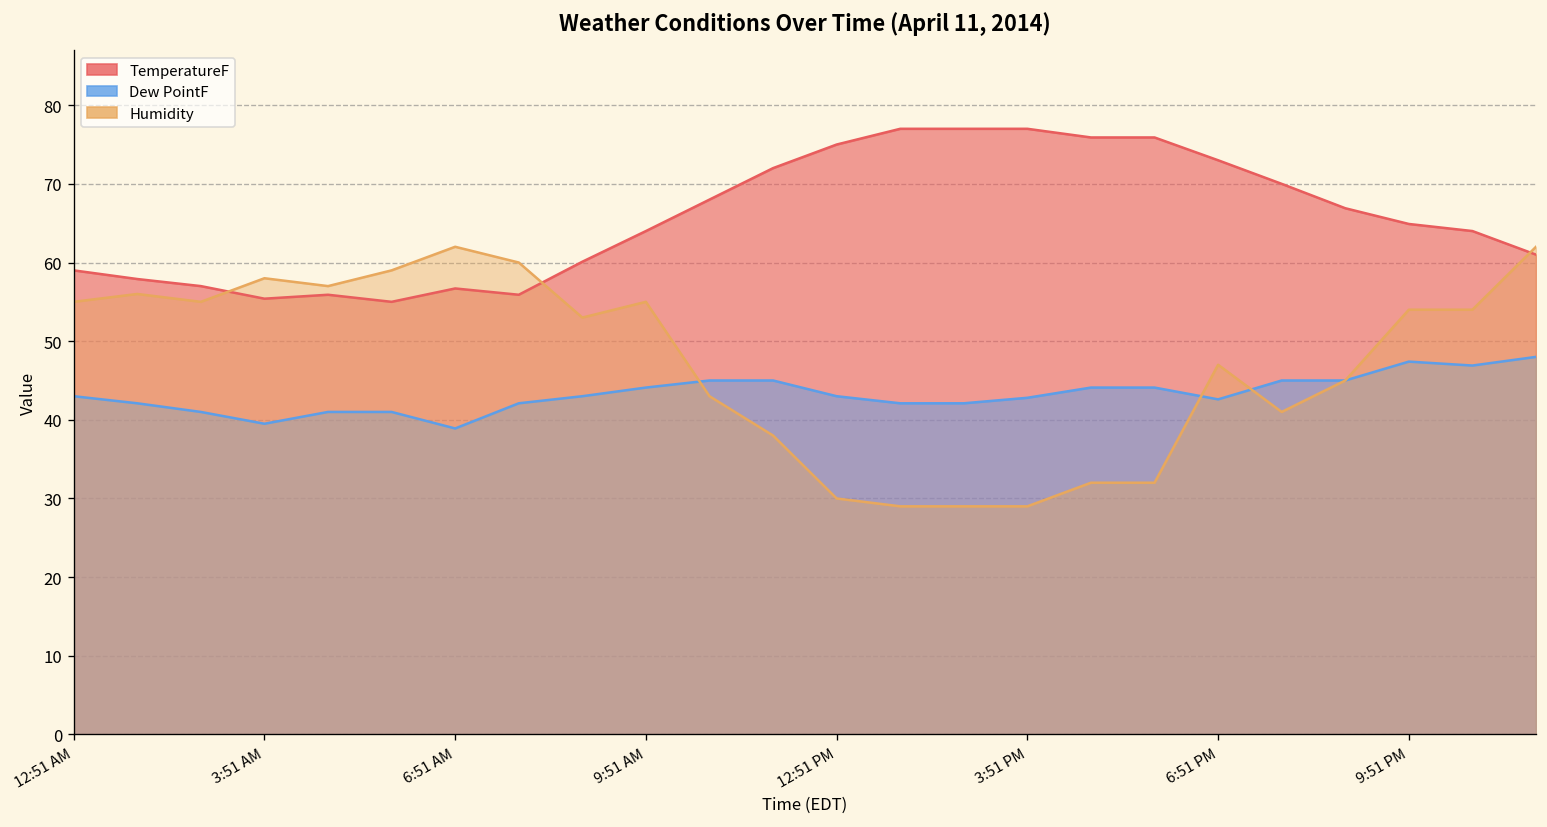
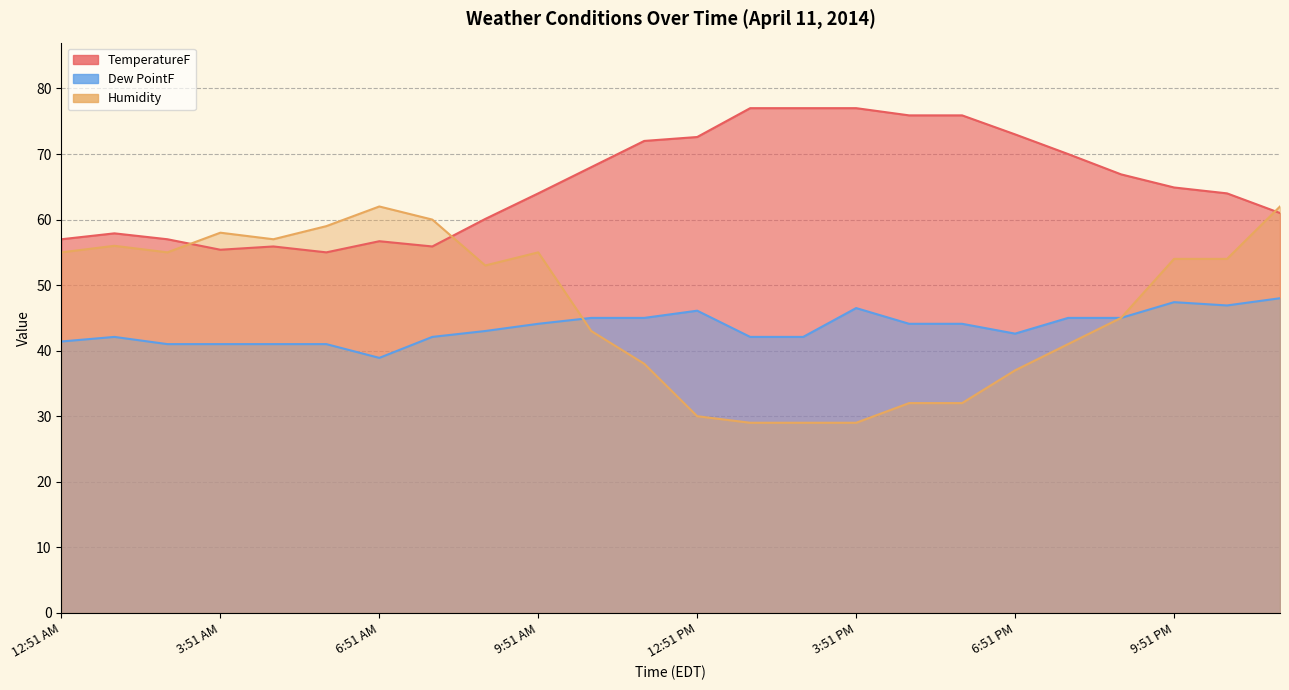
  {
    "TemperatureF": {
-     "12:51 AM": 59,
+     "12:51 AM": 57,
      "3:51 AM": 55,
      "6:51 AM": 57,
      "9:51 AM": 64,
-     "12:51 PM": 75,
+     "12:51 PM": 73,
      "3:51 PM": 77,
      "6:51 PM": 73,
      "9:51 PM": 65
    },
    "Dew PointF": {
-     "12:51 AM": 43,
-     "3:51 AM": 40,
+     "12:51 AM": 41,
+     "3:51 AM": 41,
      "6:51 AM": 39,
      "9:51 AM": 44,
-     "12:51 PM": 43,
-     "3:51 PM": 43,
+     "12:51 PM": 46,
+     "3:51 PM": 47,
      "6:51 PM": 43,
      "9:51 PM": 47
    },
    "Humidity": {
      "12:51 AM": 55,
      "3:51 AM": 58,
      "6:51 AM": 62,
      "9:51 AM": 55,
      "12:51 PM": 30,
      "3:51 PM": 29,
-     "6:51 PM": 47,
+     "6:51 PM": 37,
      "9:51 PM": 54
    }
  }
